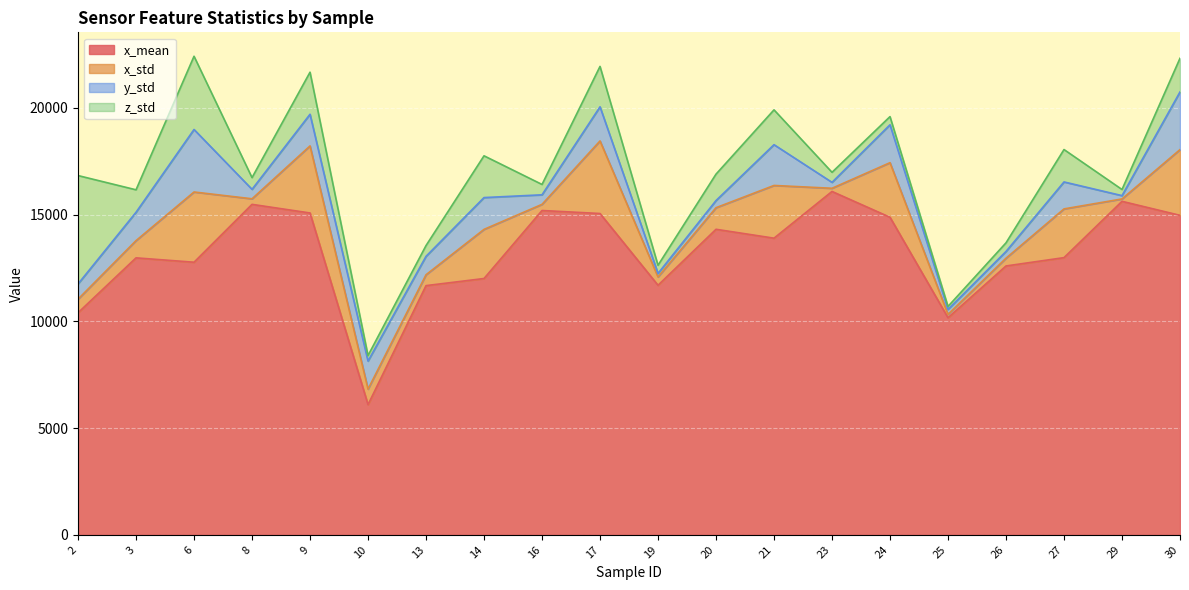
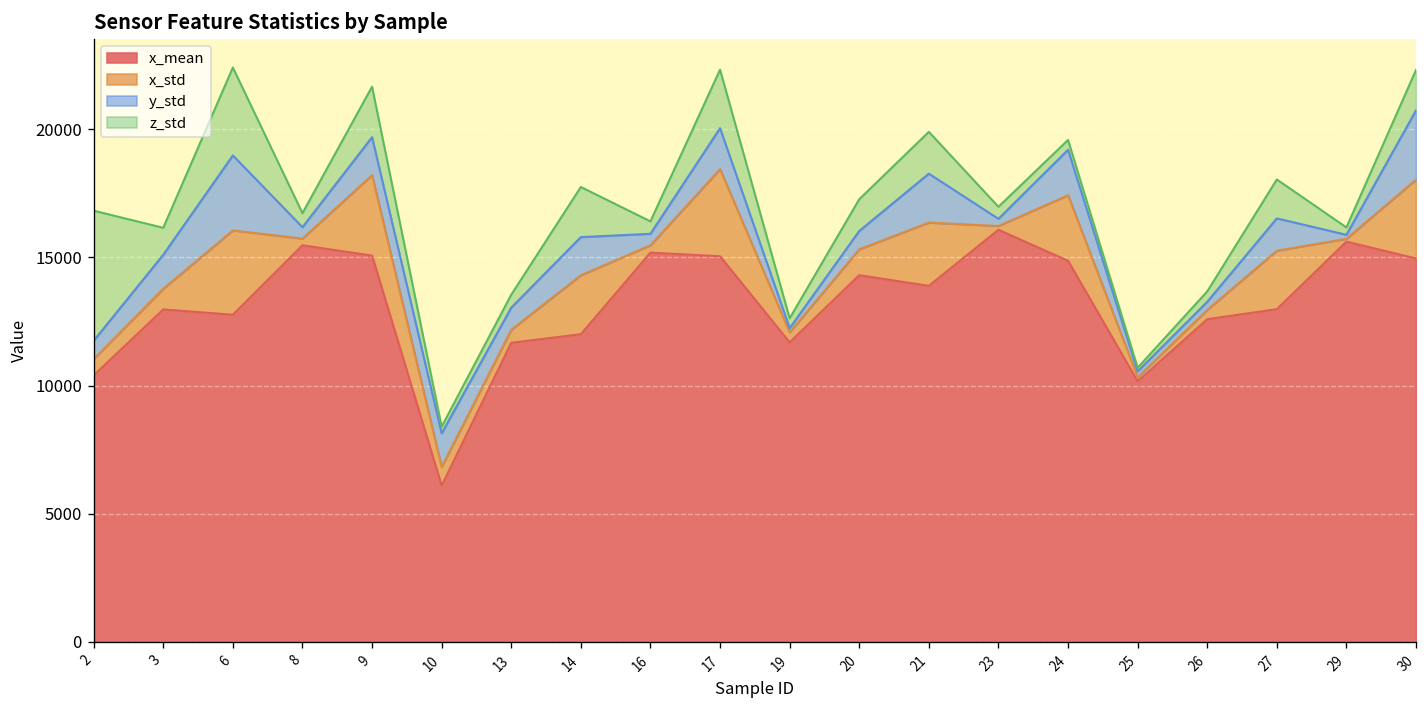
  {
    "y_std": {
      "2": 700,
      "3": 1300,
      "6": 2900,
      "8": 400,
      "9": 1500,
      "10": 1300,
      "13": 900,
      "14": 1500,
      "16": 400,
      "17": 1600,
      "19": 200,
-     "20": 300,
+     "20": 700,
      "21": 1900,
      "23": 300,
      "24": 1800,
      "25": 200,
      "26": 300,
      "27": 1300,
      "29": 200,
      "30": 2700
    },
    "z_std": {
      "2": 5100,
      "3": 1100,
      "6": 3400,
      "8": 500,
      "9": 2000,
      "10": 300,
      "13": 500,
      "14": 2000,
      "16": 500,
-     "17": 1900,
+     "17": 2300,
      "19": 400,
      "20": 1200,
      "21": 1600,
      "23": 500,
      "24": 400,
      "25": 100,
      "26": 400,
      "27": 1500,
      "29": 300,
      "30": 1600
    }
  }
